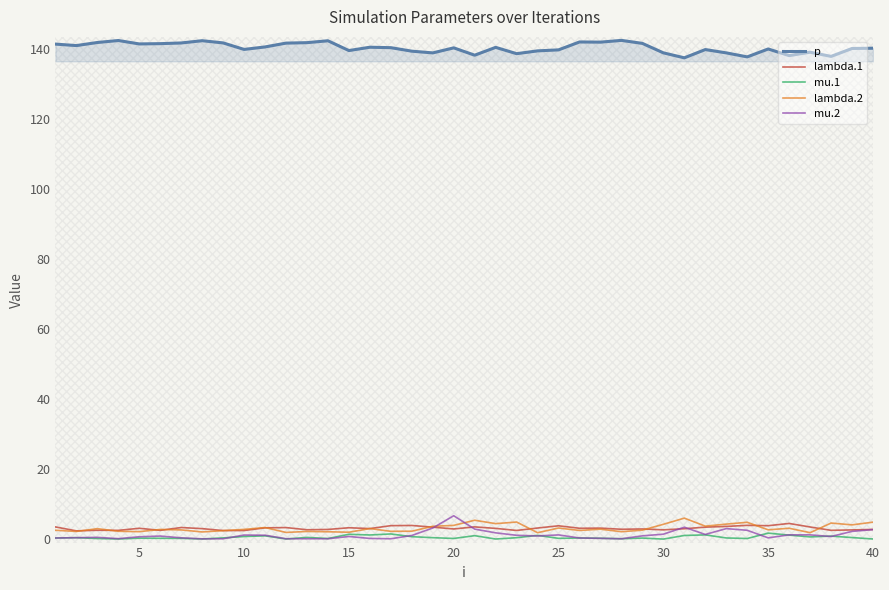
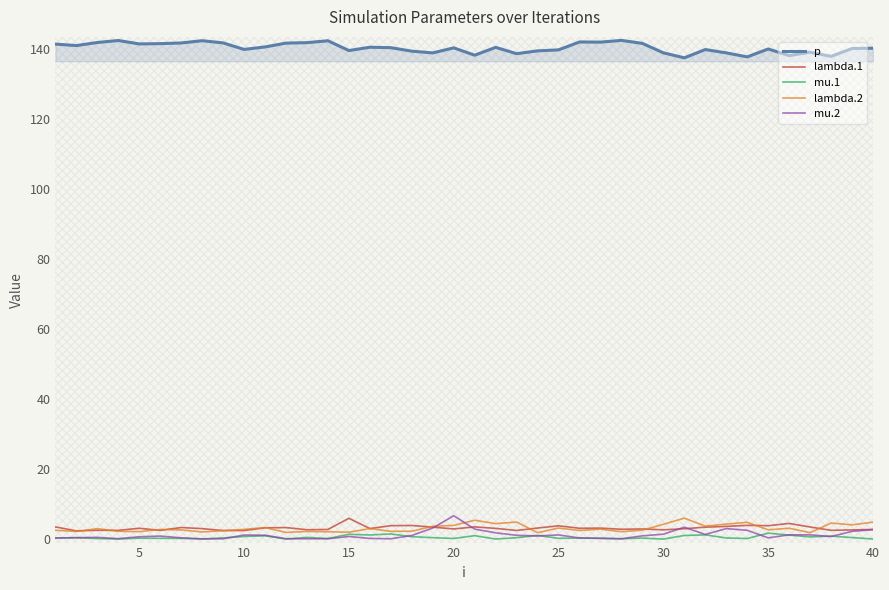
  {
    "p": {
      "5": 142,
      "10": 140,
      "15": 140,
      "20": 140,
      "25": 140,
      "30": 139,
      "35": 140,
      "40": 140
    },
    "lambda.1": {
      "5": 3,
-     "15": 3,
+     "15": 6,
      "20": 3,
      "30": 3,
      "35": 4
    },
    "mu.1": {
      "20": 0,
      "25": 0,
      "30": 0,
      "35": 2,
      "40": 0
    },
    "lambda.2": {
      "5": 2,
      "20": 4,
      "30": 4,
      "35": 3,
      "40": 5
    },
    "mu.2": {
      "20": 7,
      "25": 1,
      "30": 1,
      "35": 0
    }
  }
